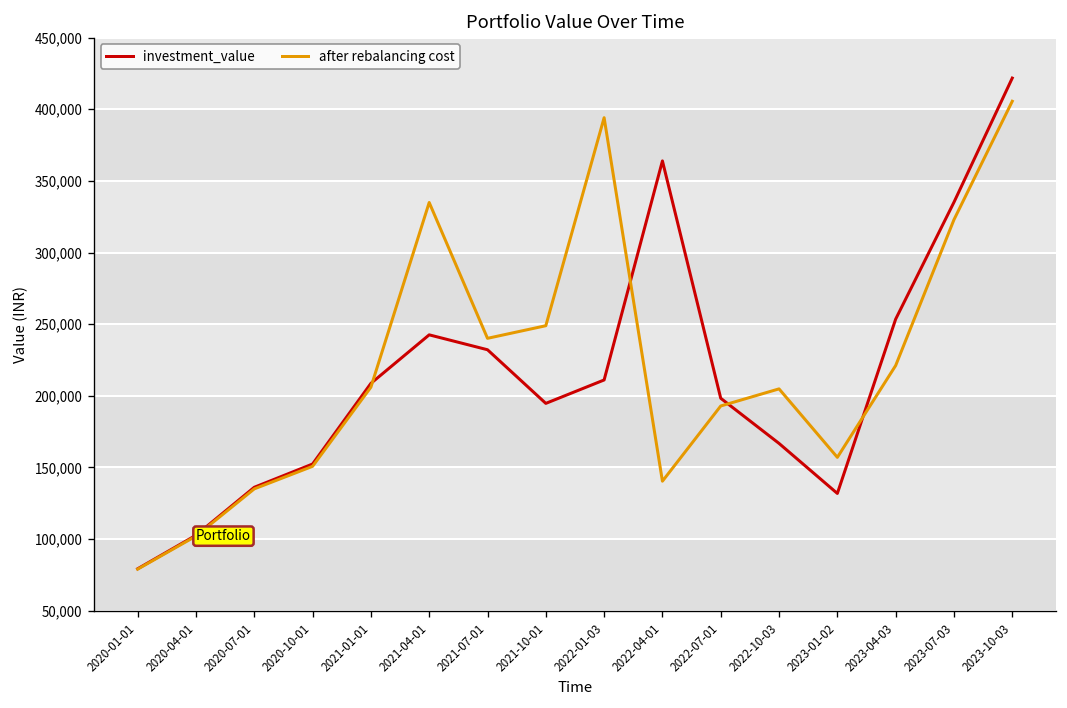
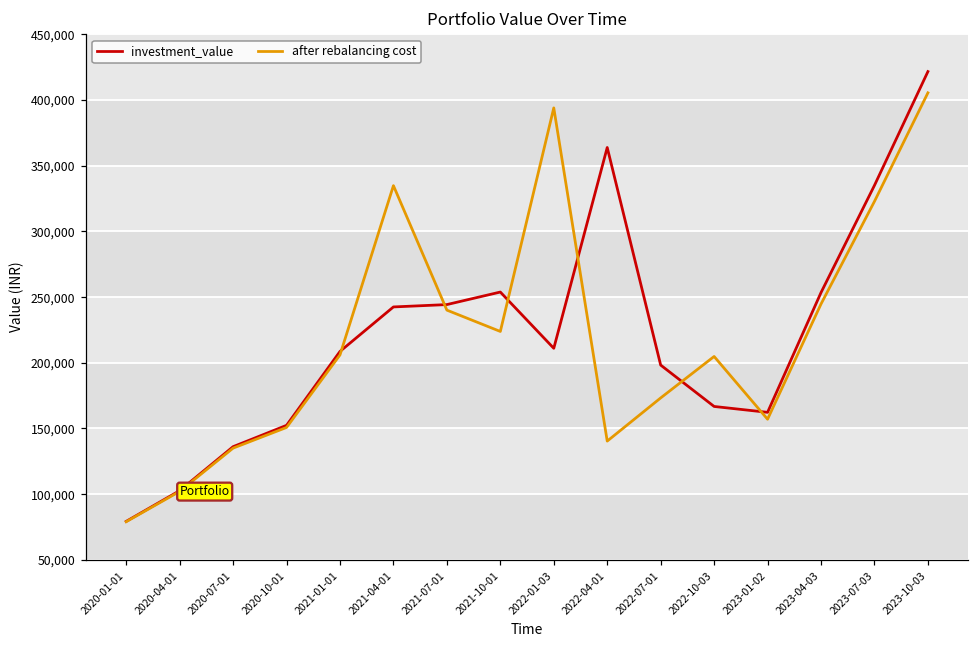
  {
    "investment_value": {
      "2021-01-01": "209,000",
      "2021-04-01": "243,000",
-     "2021-07-01": "232,000",
-     "2021-10-01": "195,000",
+     "2021-07-01": "244,000",
+     "2021-10-01": "254,000",
      "2022-01-03": "211,000",
      "2022-04-01": "364,000",
      "2022-07-01": "198,000",
      "2022-10-03": "167,000",
-     "2023-01-02": "132,000",
+     "2023-01-02": "162,000",
      "2023-04-03": "253,000",
      "2023-07-03": "335,000",
      "2023-10-03": "422,000"
    },
    "after rebalancing cost": {
      "2021-01-01": "206,000",
      "2021-04-01": "335,000",
      "2021-07-01": "240,000",
-     "2021-10-01": "249,000",
+     "2021-10-01": "224,000",
      "2022-01-03": "394,000",
      "2022-04-01": "140,000",
-     "2022-07-01": "193,000",
+     "2022-07-01": "173,000",
      "2022-10-03": "205,000",
      "2023-01-02": "157,000",
-     "2023-04-03": "221,000",
+     "2023-04-03": "245,000",
      "2023-07-03": "323,000",
      "2023-10-03": "406,000"
    }
  }
